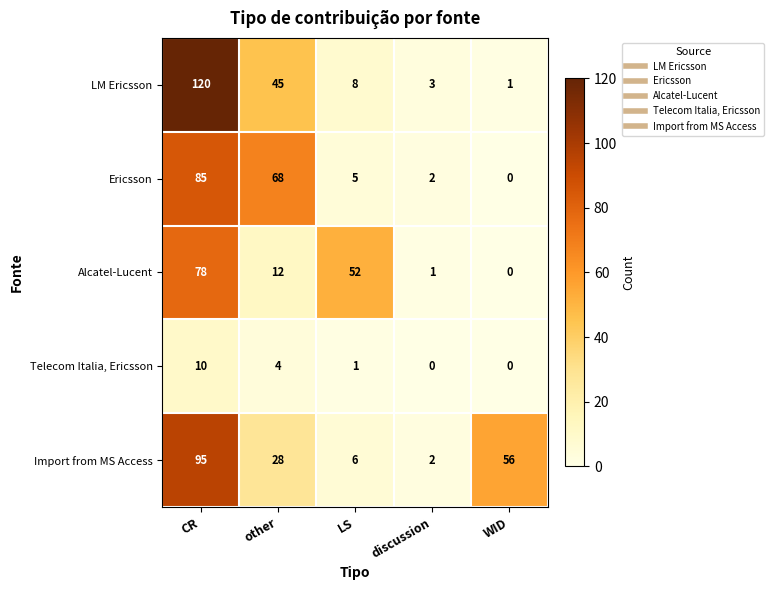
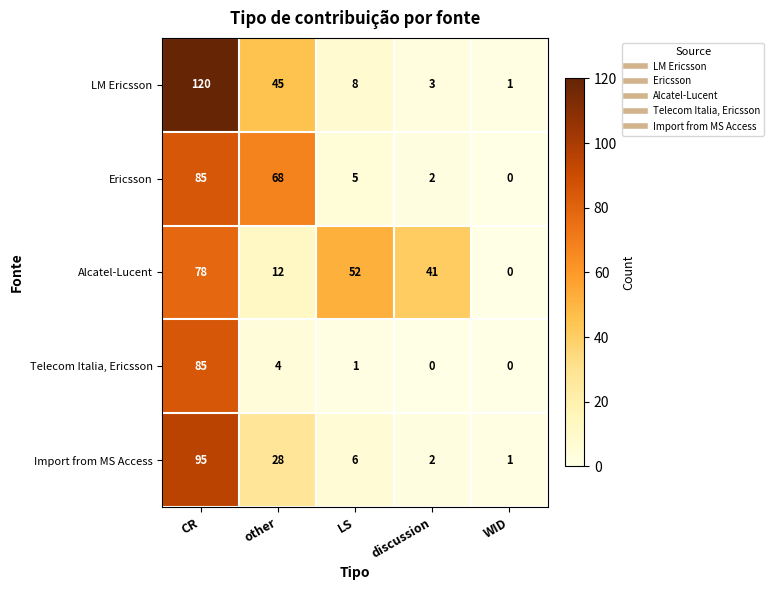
  {
    "LM Ericsson": {
      "CR": 120,
      "other": 45,
      "LS": 8,
      "discussion": 3,
      "WID": 1
    },
    "Ericsson": {
      "CR": 85,
      "other": 68,
      "LS": 5,
      "discussion": 2,
      "WID": 0
    },
    "Alcatel-Lucent": {
      "CR": 78,
      "other": 12,
      "LS": 52,
-     "discussion": 1,
+     "discussion": 41,
      "WID": 0
    },
    "Telecom Italia, Ericsson": {
-     "CR": 10,
+     "CR": 85,
      "other": 4,
      "LS": 1,
      "discussion": 0,
      "WID": 0
    },
    "Import from MS Access": {
      "CR": 95,
      "other": 28,
      "LS": 6,
      "discussion": 2,
-     "WID": 56
+     "WID": 1
    }
  }
